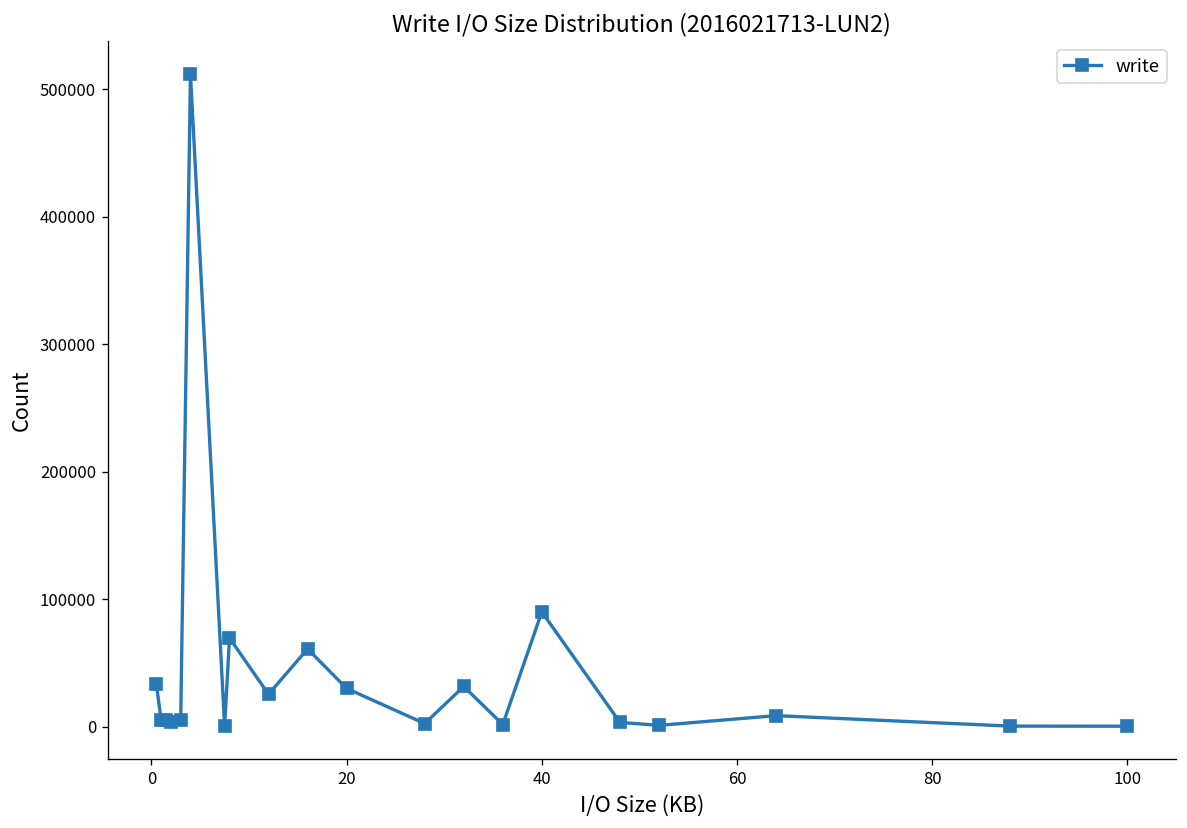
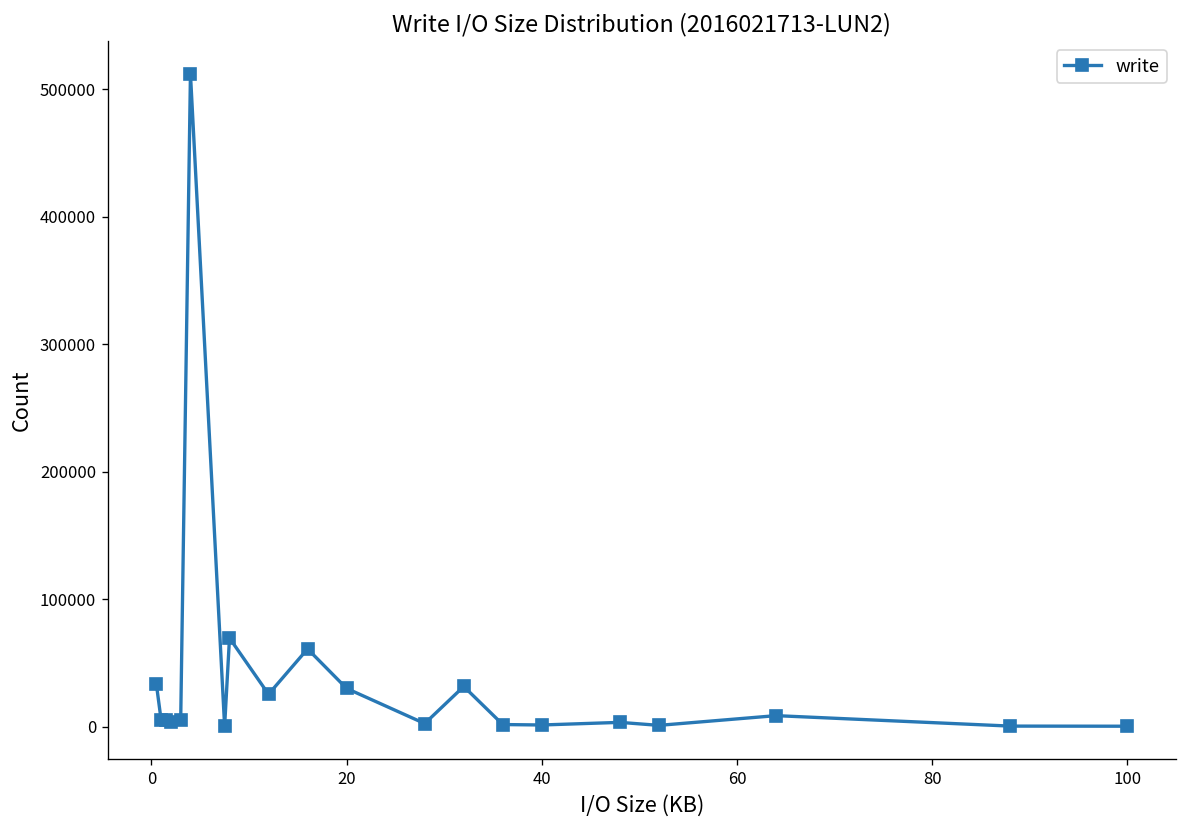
  {
    "20": 30000,
-   "40": 90000,
+   "40": 2000,
    "100": 1000
  }
